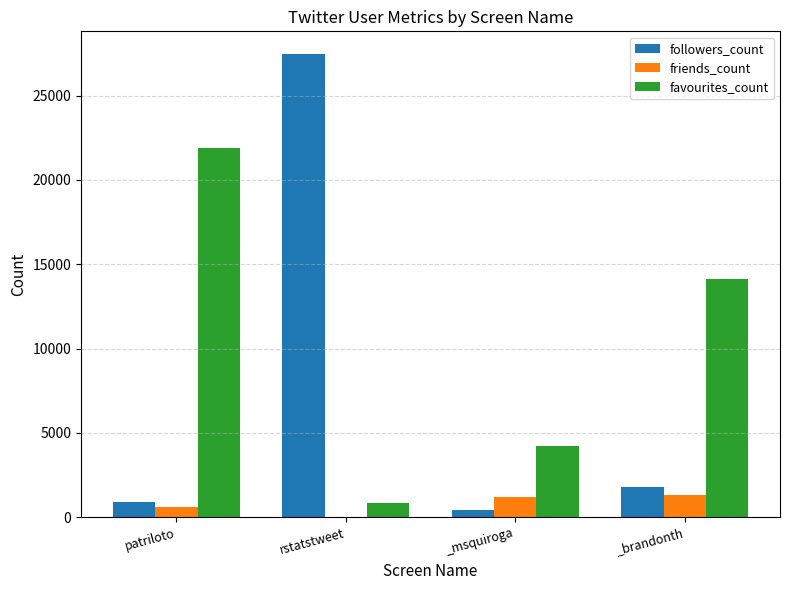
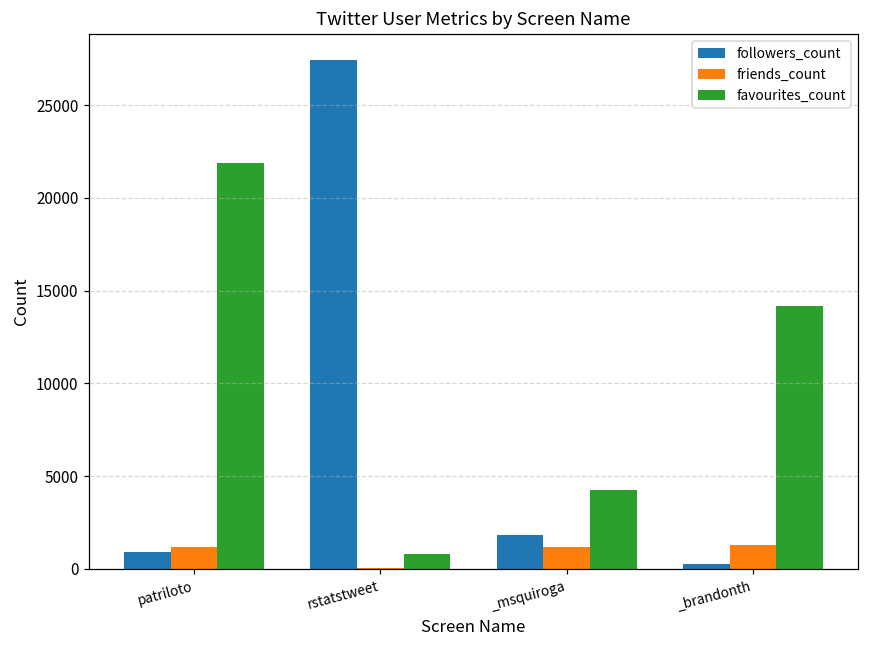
  {
    "followers_count": {
      "patriloto": 900,
      "rstatstweet": 27400,
-     "_msquiroga": 400,
-     "_brandonth": 1800
+     "_msquiroga": 1800,
+     "_brandonth": 300
    },
    "friends_count": {
-     "patriloto": 600,
+     "patriloto": 1200,
      "_msquiroga": 1200,
      "_brandonth": 1300
    },
    "favourites_count": {
      "patriloto": 21900,
      "rstatstweet": 800,
      "_msquiroga": 4200,
      "_brandonth": 14100
    }
  }
